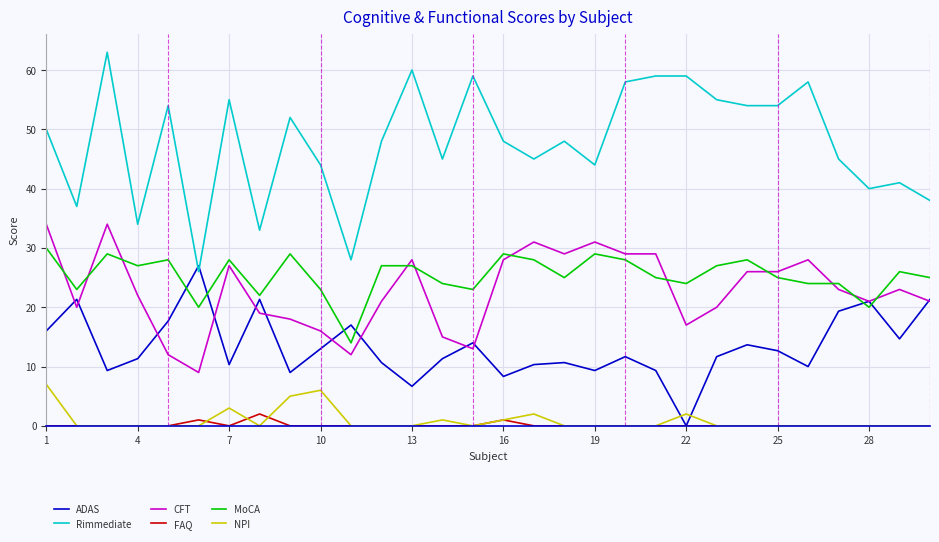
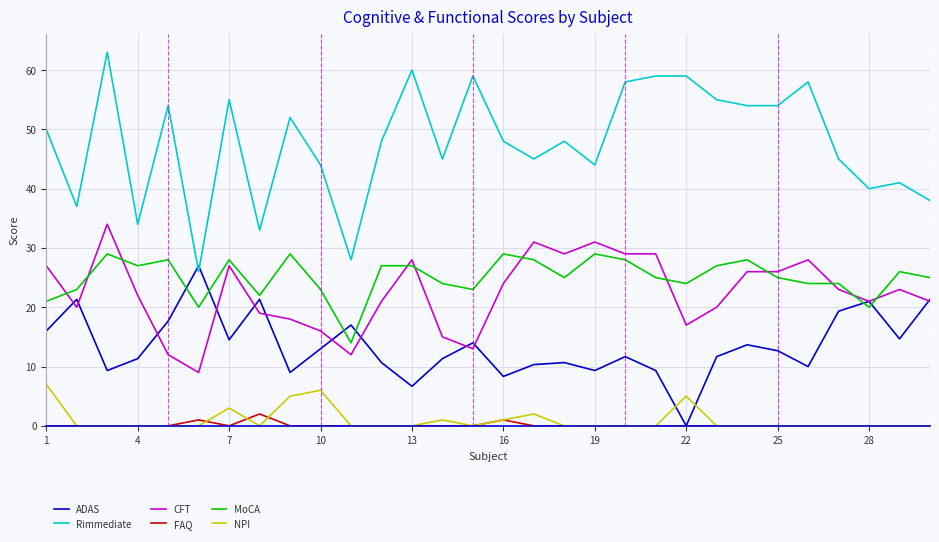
  {
    "ADAS": {
      "1": 16,
      "4": 11,
-     "7": 10,
+     "7": 15,
      "10": 13,
      "13": 7,
      "16": 8,
      "19": 9,
      "25": 13
    },
    "Rimmediate": {
      "1": 50,
      "4": 34,
      "7": 55,
      "10": 44,
      "13": 60,
      "16": 48,
      "19": 44,
      "22": 59,
      "25": 54,
      "28": 40
    },
    "CFT": {
-     "1": 34,
+     "1": 27,
      "4": 22,
      "7": 27,
      "10": 16,
      "13": 28,
-     "16": 28,
+     "16": 24,
      "19": 31,
      "22": 17,
      "25": 26
    },
    "FAQ": {
      "1": 0,
      "7": 0,
      "10": 0
    },
    "MoCA": {
-     "1": 30,
+     "1": 21,
      "4": 27,
      "7": 28,
      "10": 23,
      "13": 27,
      "16": 29,
      "19": 29,
      "22": 24,
      "25": 25,
      "28": 20
    },
    "NPI": {
      "1": 7,
      "7": 3,
      "10": 6,
-     "22": 2
+     "22": 5
    }
  }
